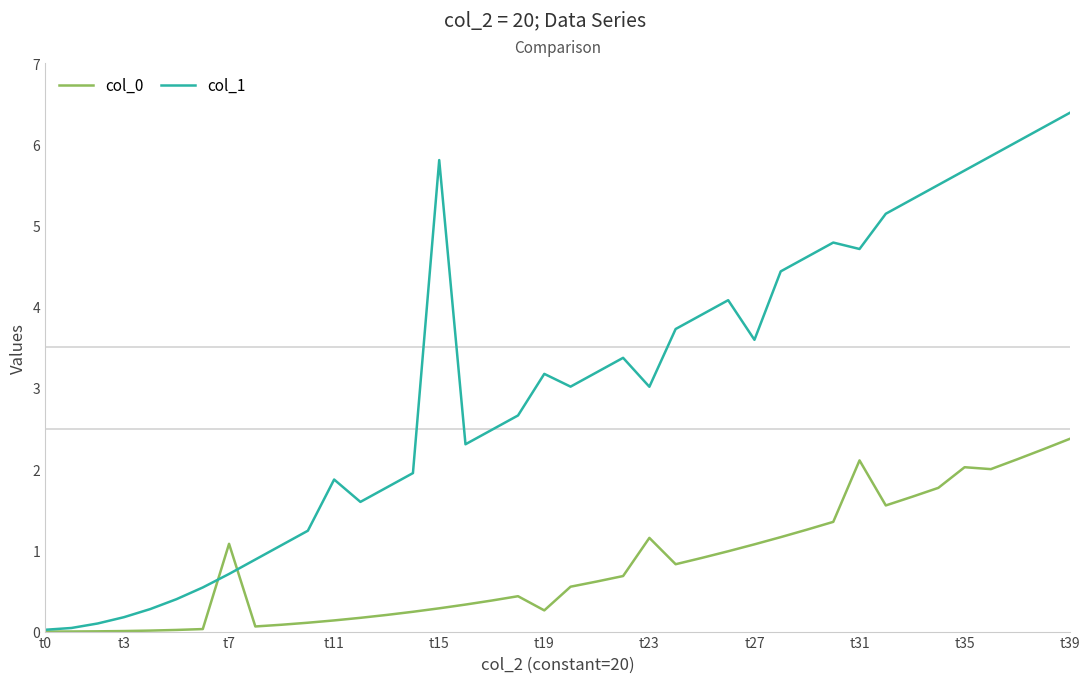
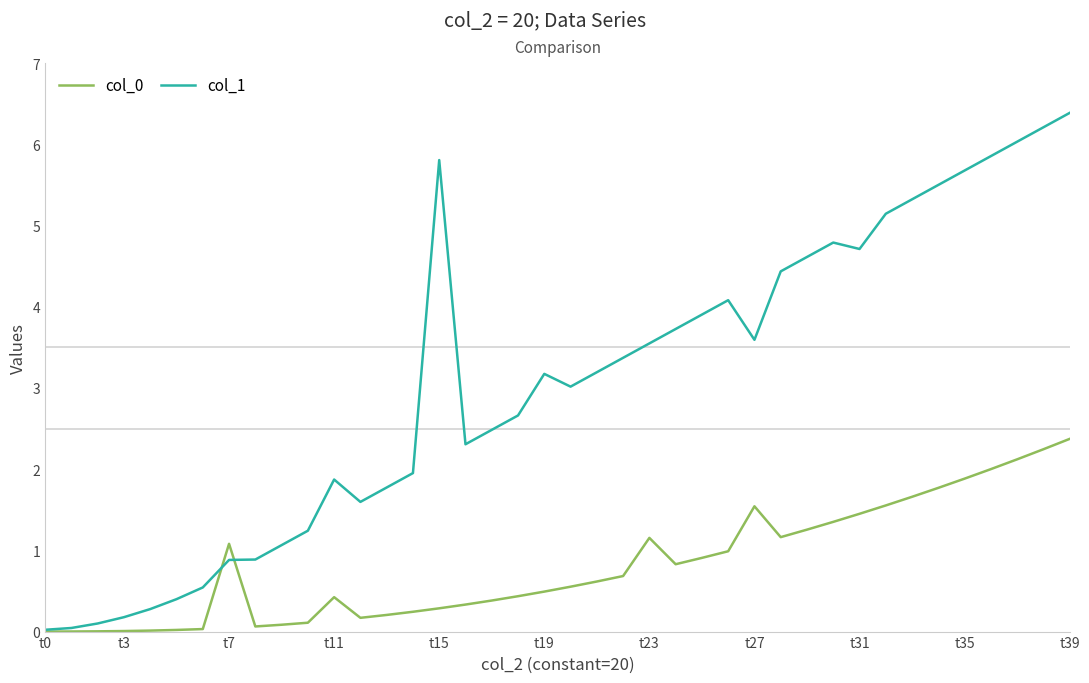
  {
    "col_0": {
      "t3": 0.0,
      "t7": 1.1,
-     "t11": 0.1,
+     "t11": 0.4,
      "t15": 0.3,
-     "t19": 0.3,
+     "t19": 0.5,
      "t23": 1.2,
-     "t27": 1.1,
-     "t31": 2.1,
-     "t35": 2.0,
+     "t27": 1.5,
+     "t31": 1.5,
+     "t35": 1.9,
      "t39": 2.4
    },
    "col_1": {
      "t3": 0.2,
-     "t7": 0.7,
+     "t7": 0.9,
      "t11": 1.9,
      "t15": 5.8,
      "t19": 3.2,
-     "t23": 3.0,
+     "t23": 3.5,
      "t27": 3.6,
      "t31": 4.7,
      "t35": 5.7,
      "t39": 6.4
    }
  }
